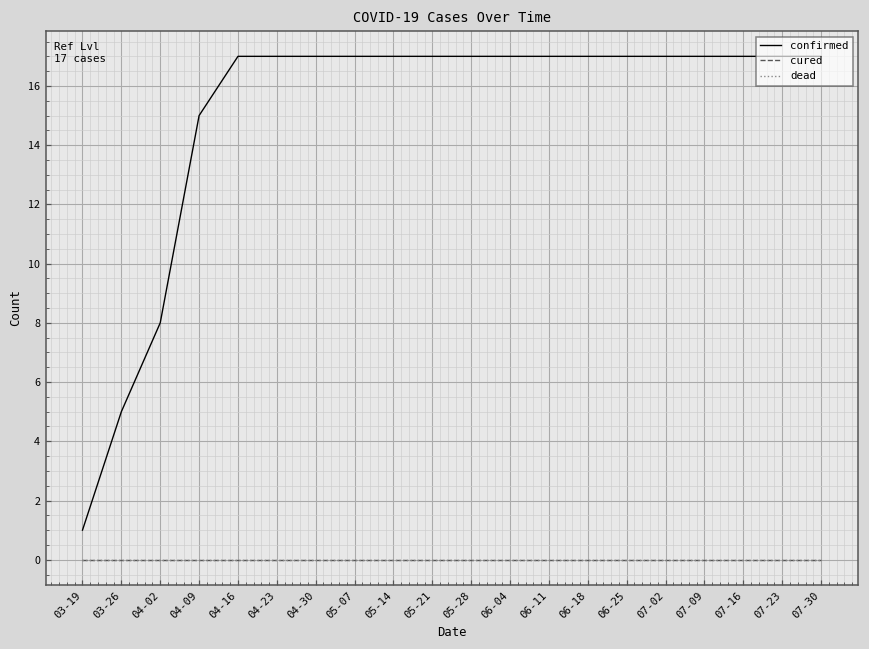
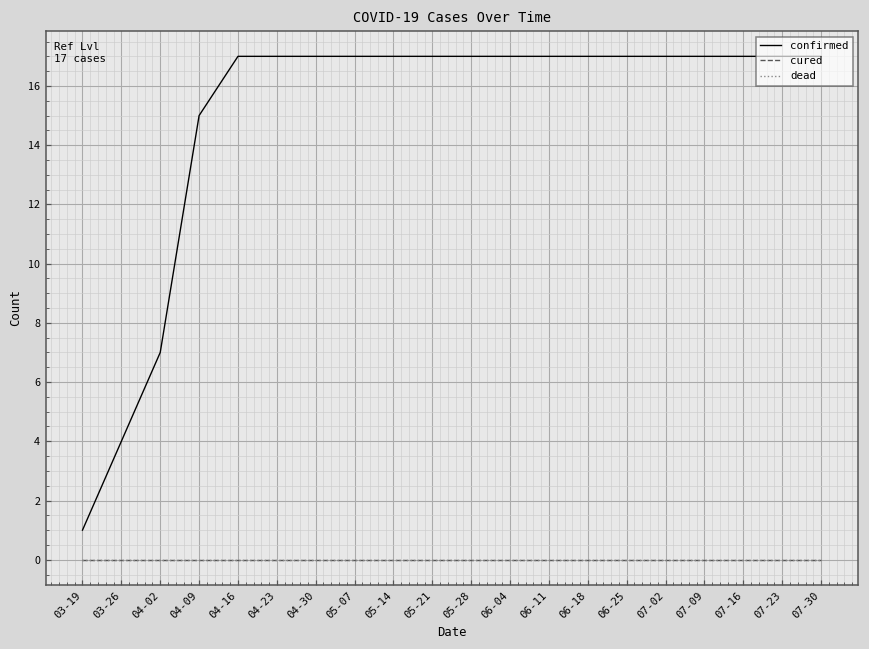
  {
    "confirmed": {
      "03-19": 1,
-     "03-26": 5,
-     "04-02": 8,
+     "03-26": 4,
+     "04-02": 7,
      "04-09": 15,
      "04-16": 17,
      "04-23": 17,
      "04-30": 17,
      "05-07": 17,
      "05-14": 17,
      "05-21": 17,
      "05-28": 17,
      "06-04": 17,
      "06-11": 17,
      "06-18": 17,
      "06-25": 17,
      "07-02": 17,
      "07-09": 17,
      "07-16": 17
    },
    "dead": {
      "03-19": 0,
      "03-26": 0,
      "04-02": 0,
      "04-09": 0,
      "04-16": 0,
      "04-23": 0,
      "04-30": 0,
      "05-07": 0,
      "05-14": 0,
      "05-21": 0,
      "05-28": 0,
      "06-04": 0,
      "06-11": 0,
      "06-18": 0,
      "06-25": 0,
      "07-02": 0,
      "07-09": 0,
      "07-16": 0,
      "07-23": 0,
      "07-30": 0
    }
  }
